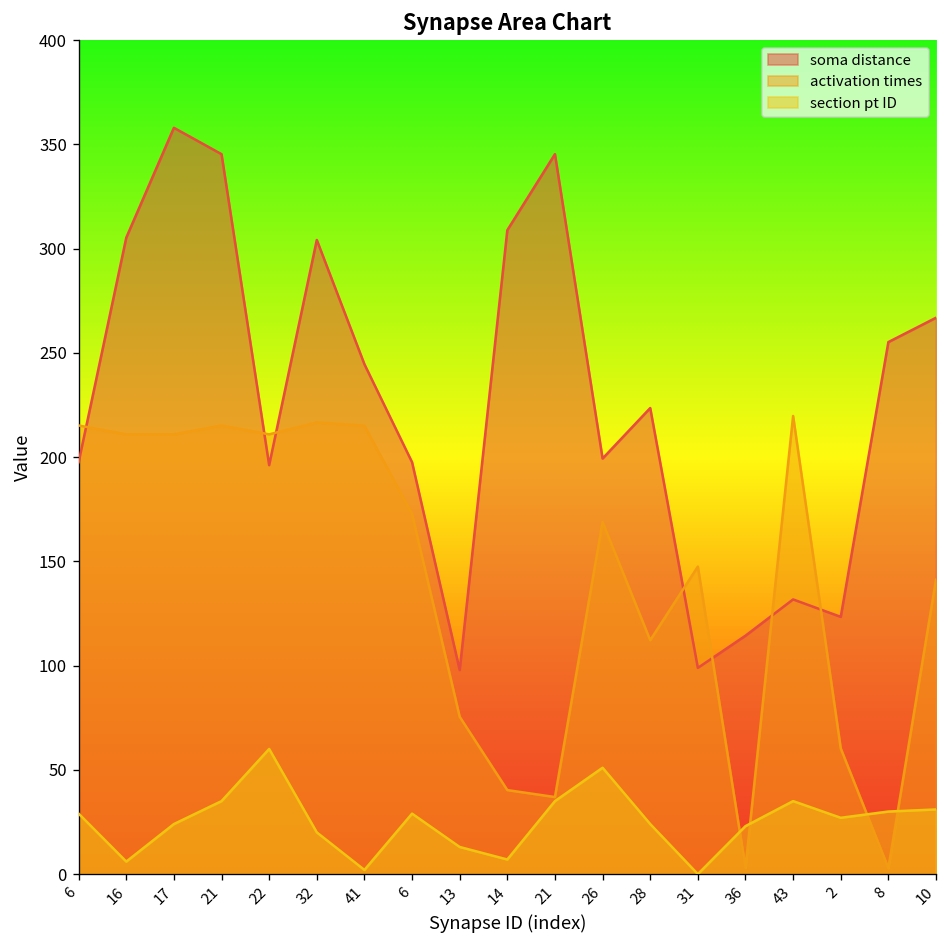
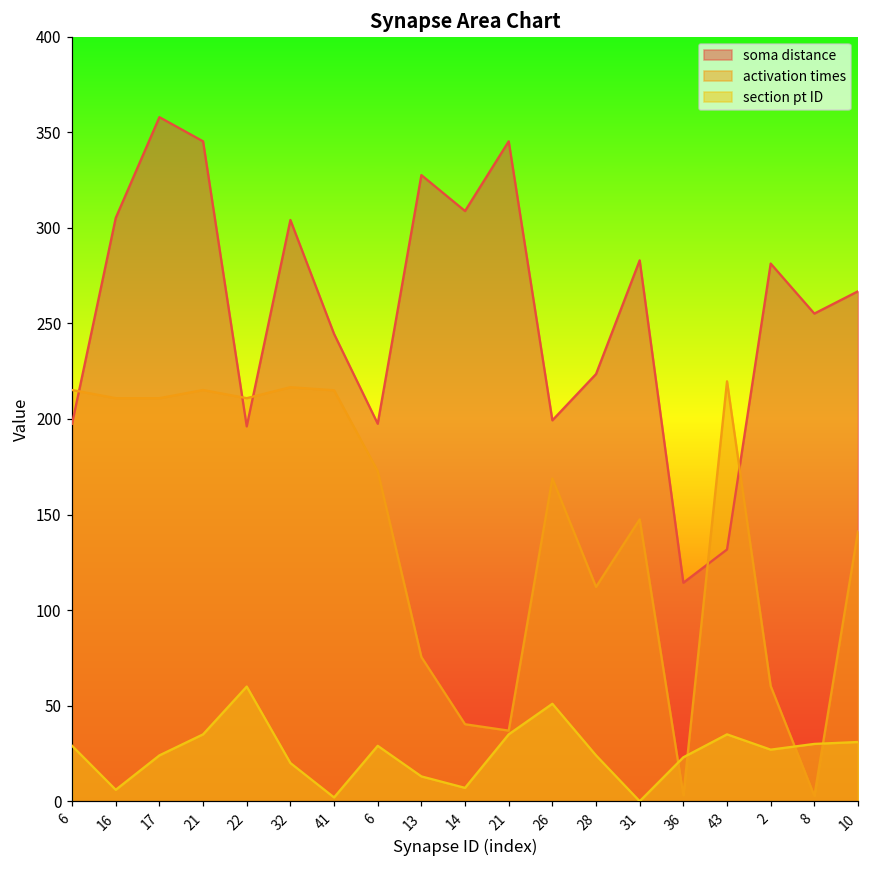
  {
    "soma distance": {
      "16": 305,
      "17": 358,
      "22": 196,
      "32": 304,
      "41": 245,
-     "13": 98,
+     "13": 328,
      "14": 309,
      "26": 199,
      "28": 223,
-     "31": 99,
+     "31": 283,
      "36": 114,
      "43": 132,
-     "2": 123,
+     "2": 281,
      "8": 255,
      "10": 267
    }
  }
